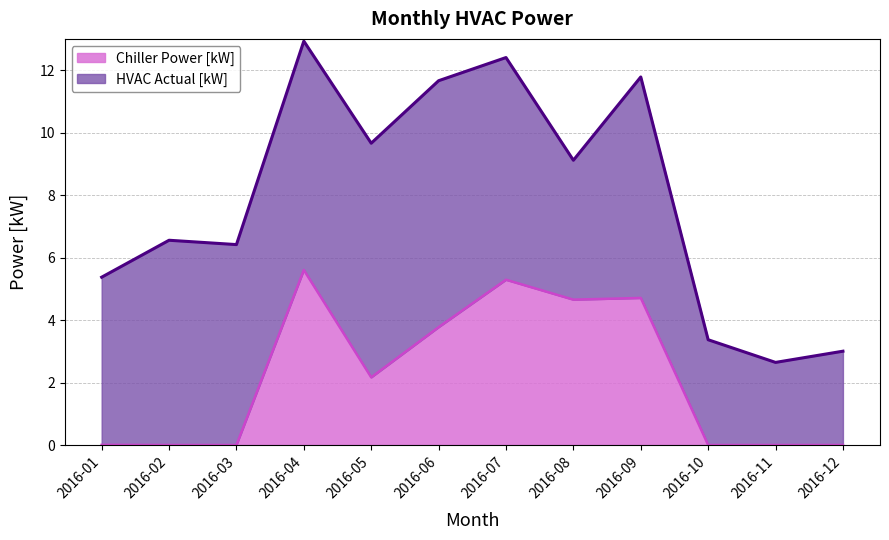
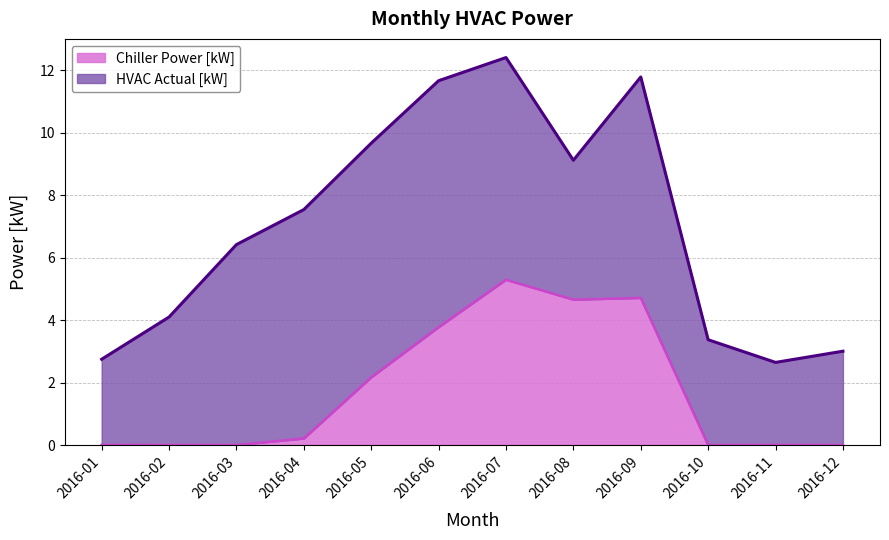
  {
    "Chiller Power [kW]": {
      "2016-01": 0.0,
      "2016-02": 0.0,
      "2016-03": 0.0,
-     "2016-04": 5.6,
+     "2016-04": 0.2,
      "2016-05": 2.2,
      "2016-06": 3.8,
      "2016-07": 5.3,
      "2016-08": 4.7,
      "2016-09": 4.7,
      "2016-10": 0.0,
      "2016-11": 0.0,
      "2016-12": 0.0
    },
    "HVAC Actual [kW]": {
-     "2016-01": 5.4,
-     "2016-02": 6.6,
+     "2016-01": 2.7,
+     "2016-02": 4.1,
      "2016-03": 6.4,
      "2016-04": 7.3,
      "2016-05": 7.5,
      "2016-06": 7.9,
      "2016-07": 7.1,
      "2016-08": 4.5,
      "2016-09": 7.1,
      "2016-10": 3.4,
      "2016-11": 2.6,
      "2016-12": 3.0
    }
  }
